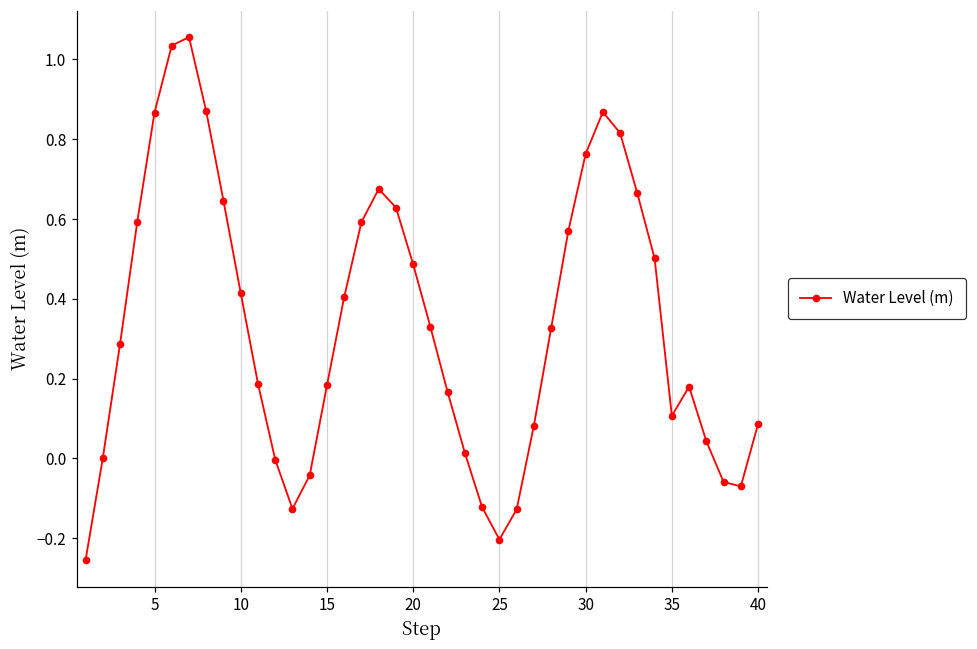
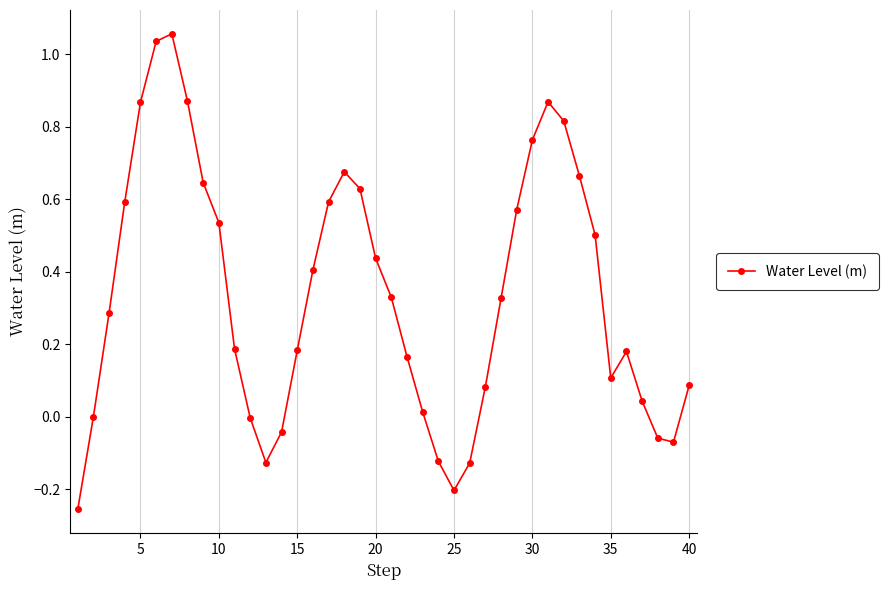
  {
    "5": 0.87,
-   "10": 0.41,
+   "10": 0.54,
    "15": 0.18,
-   "20": 0.49,
+   "20": 0.44,
    "25": -0.20,
    "30": 0.76,
    "35": 0.11,
    "40": 0.09
  }
